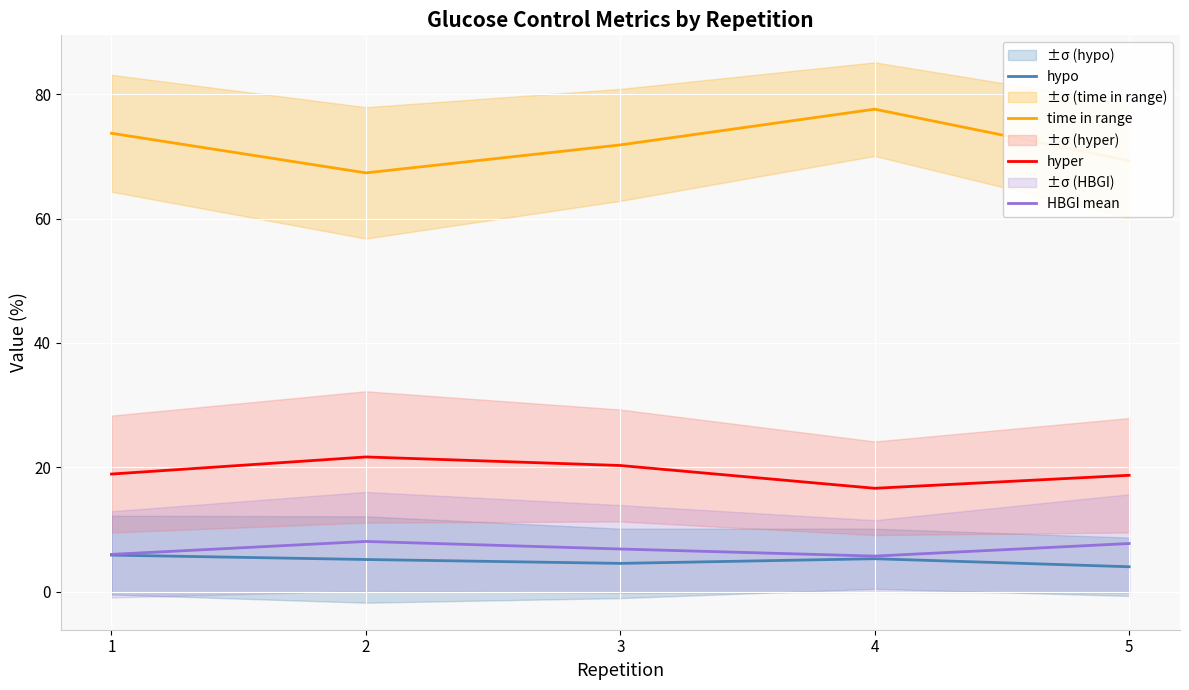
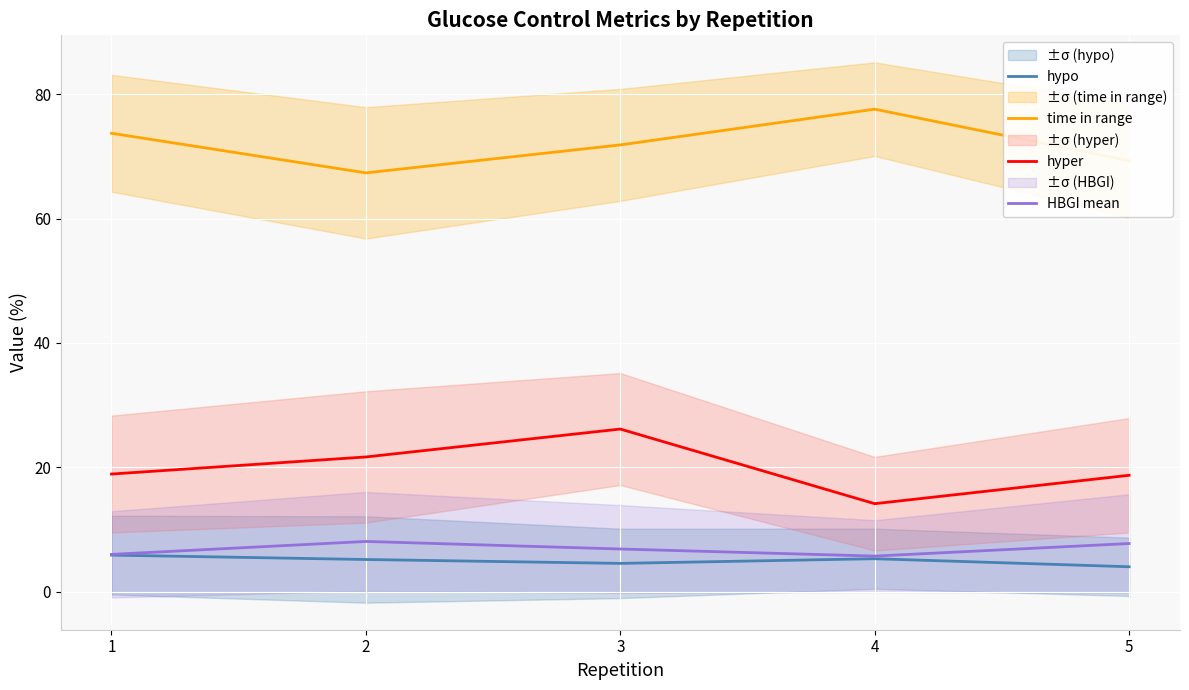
  {
    "hyper": {
      "1": 19,
      "2": 22,
-     "3": 20,
-     "4": 17,
+     "3": 26,
+     "4": 14,
      "5": 19
    }
  }
